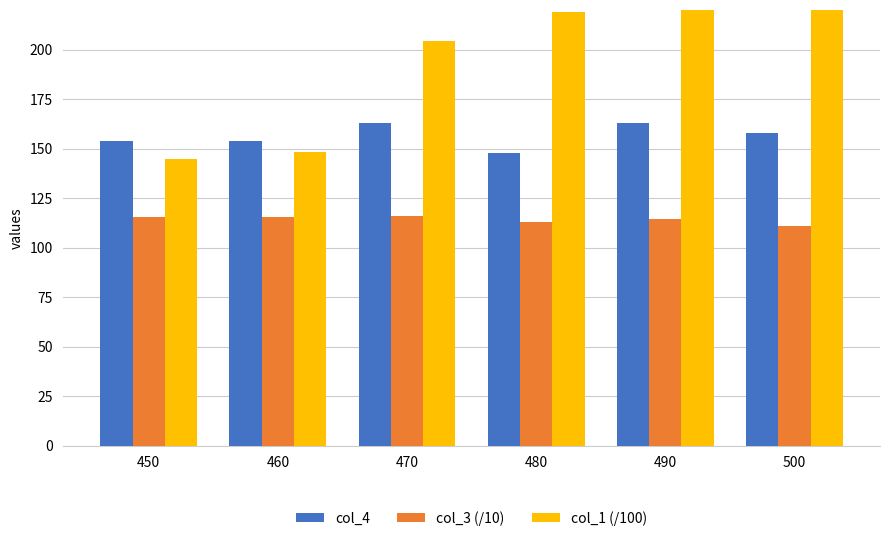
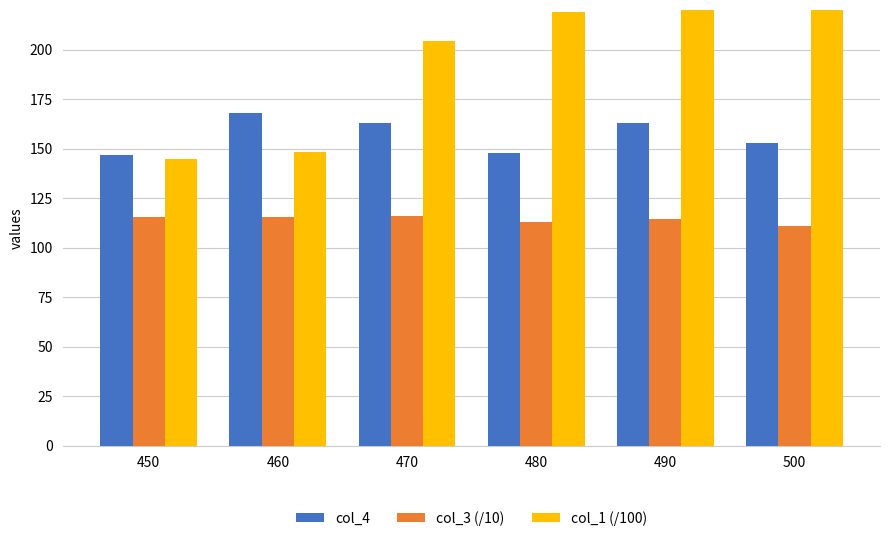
  {
    "col_4": {
-     "450": 154,
-     "460": 154,
+     "450": 147,
+     "460": 168,
      "470": 163,
      "480": 148,
      "490": 163,
-     "500": 158
+     "500": 153
    },
    "col_3 (/10)": {
      "450": 116,
      "460": 116,
      "470": 116,
      "480": 113,
      "490": 114,
      "500": 111
    },
    "col_1 (/100)": {
      "450": 145,
      "460": 148,
      "470": 204,
      "480": 219,
      "500": 220
    }
  }
